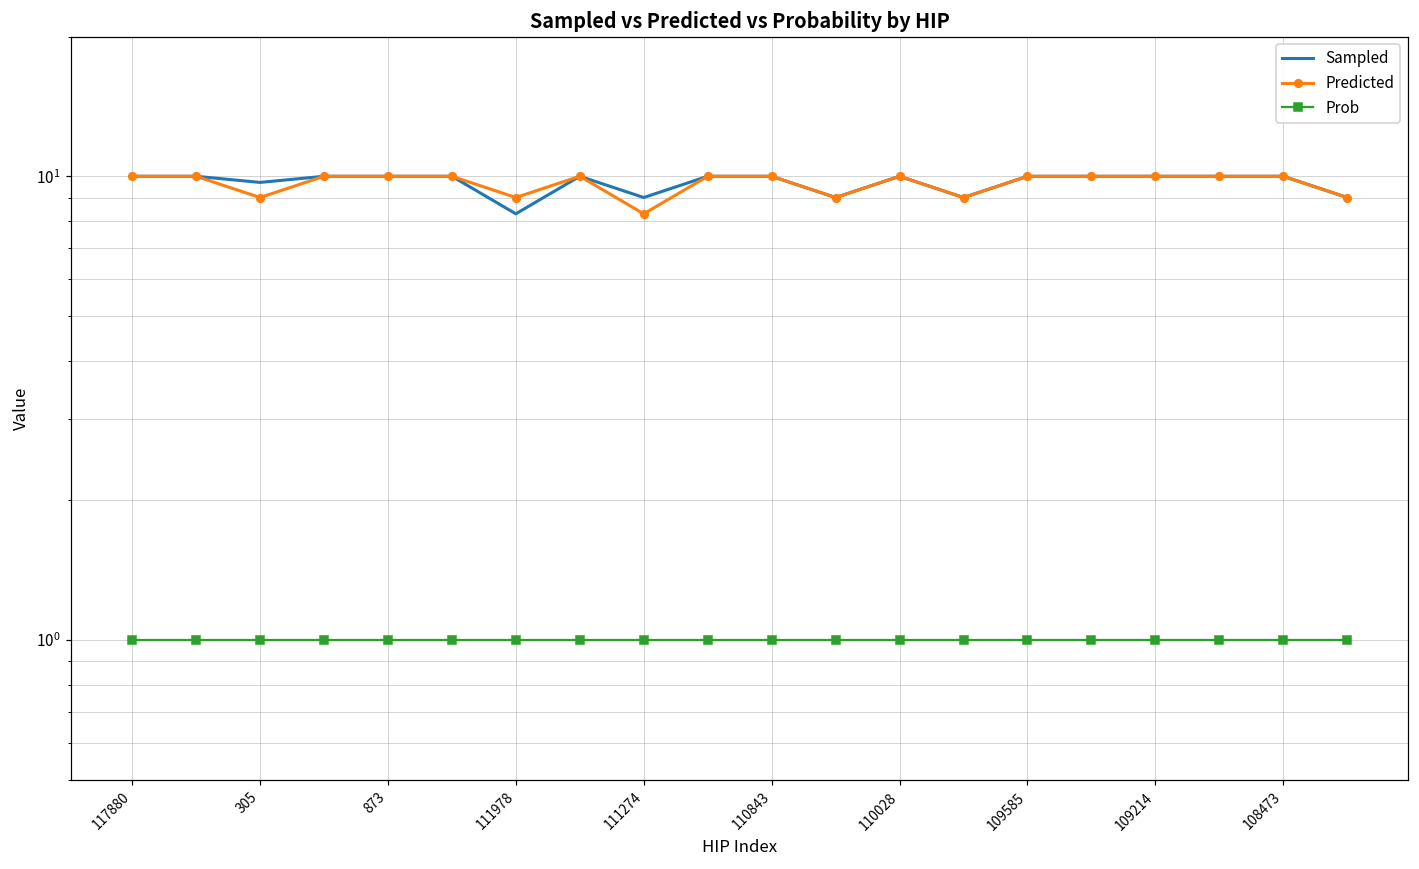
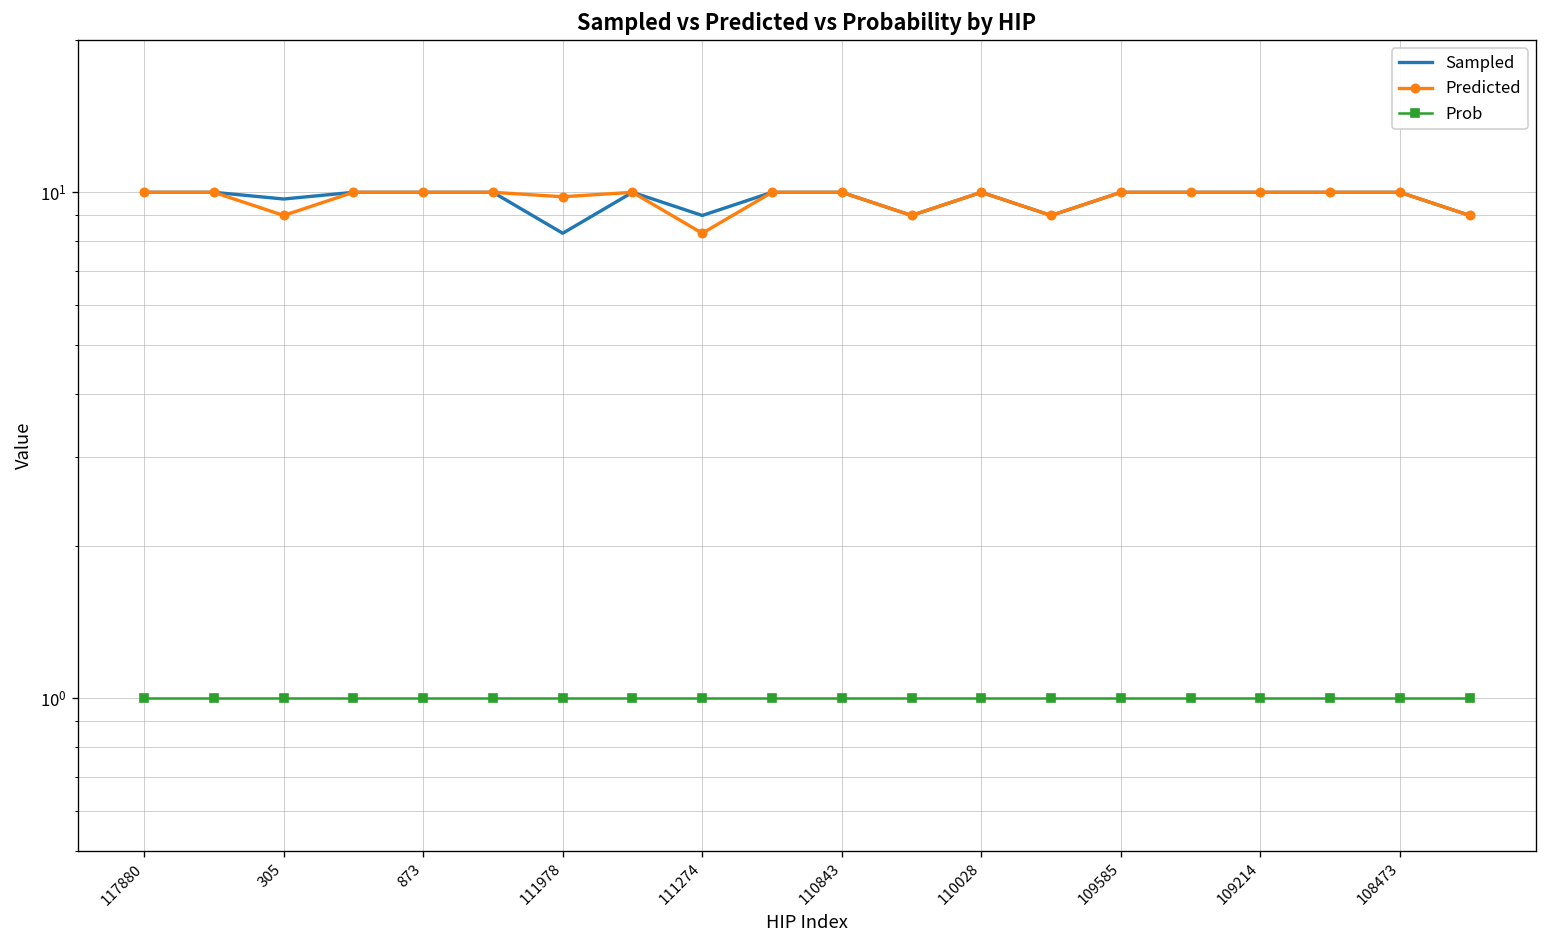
  {
    "Sampled": {
      "305": 9.7,
      "111978": 8.3,
      "111274": 9.0
    },
    "Predicted": {
      "305": 9.0,
-     "111978": 9.0,
+     "111978": 9.8,
      "111274": 8.3
    },
    "Prob": {
      "117880": 1.0,
      "305": 1.0,
      "873": 1.0,
      "111978": 1.0,
      "111274": 1.0,
      "110843": 1.0,
      "110028": 1.0,
      "109585": 1.0,
      "109214": 1.0,
      "108473": 1.0
    }
  }
